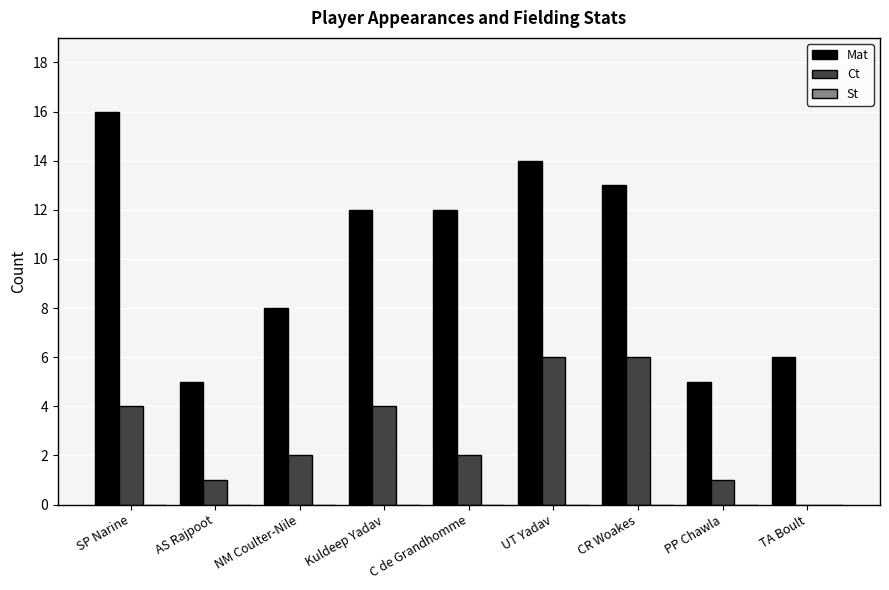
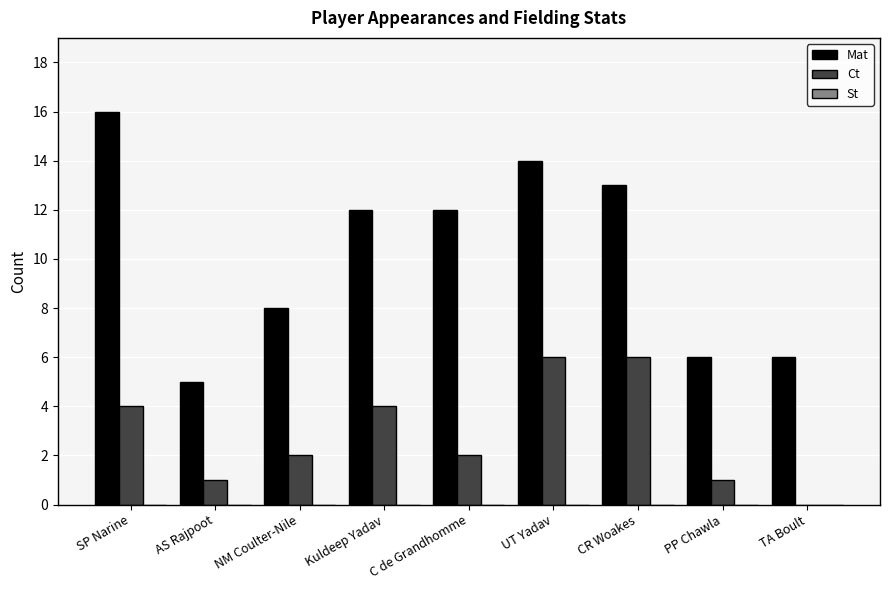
  {
    "Mat": {
      "SP Narine": 16,
      "AS Rajpoot": 5,
      "NM Coulter-Nile": 8,
      "Kuldeep Yadav": 12,
      "C de Grandhomme": 12,
      "UT Yadav": 14,
      "CR Woakes": 13,
-     "PP Chawla": 5,
+     "PP Chawla": 6,
      "TA Boult": 6
    },
    "Ct": {
      "SP Narine": 4,
      "AS Rajpoot": 1,
      "NM Coulter-Nile": 2,
      "Kuldeep Yadav": 4,
      "C de Grandhomme": 2,
      "UT Yadav": 6,
      "CR Woakes": 6,
      "PP Chawla": 1,
      "TA Boult": 0
    },
    "St": {
      "SP Narine": 0,
      "AS Rajpoot": 0,
      "NM Coulter-Nile": 0,
      "Kuldeep Yadav": 0,
      "C de Grandhomme": 0,
      "UT Yadav": 0,
      "CR Woakes": 0,
      "PP Chawla": 0,
      "TA Boult": 0
    }
  }
